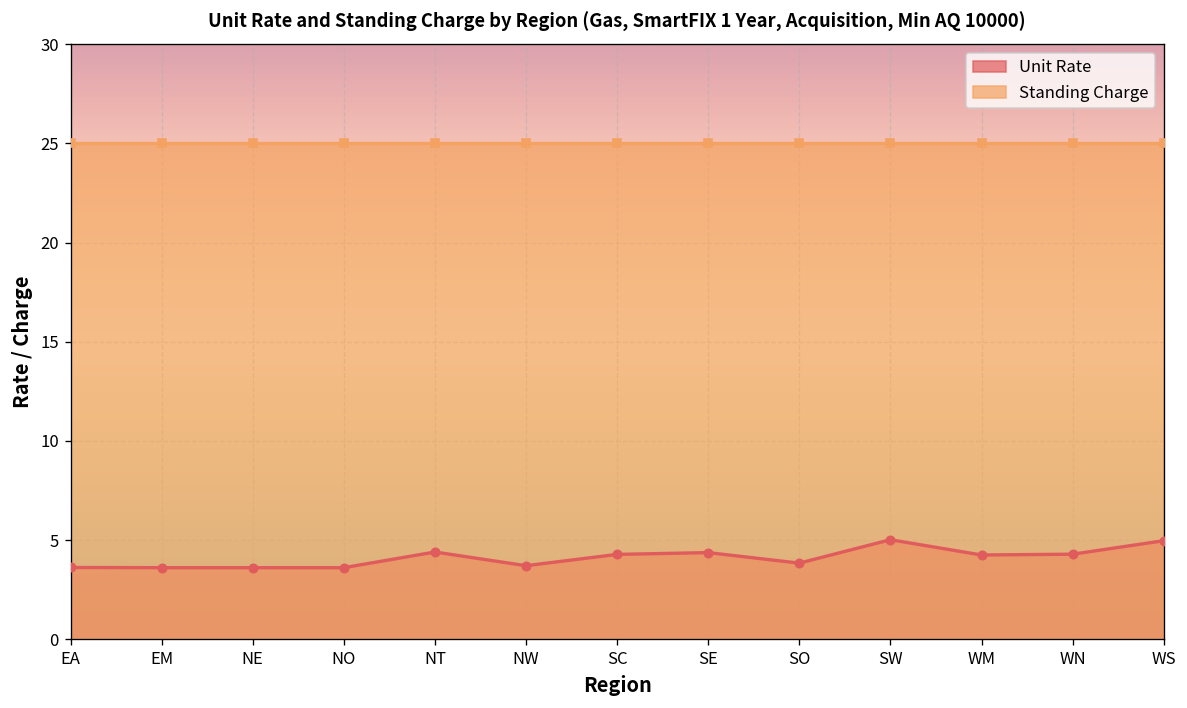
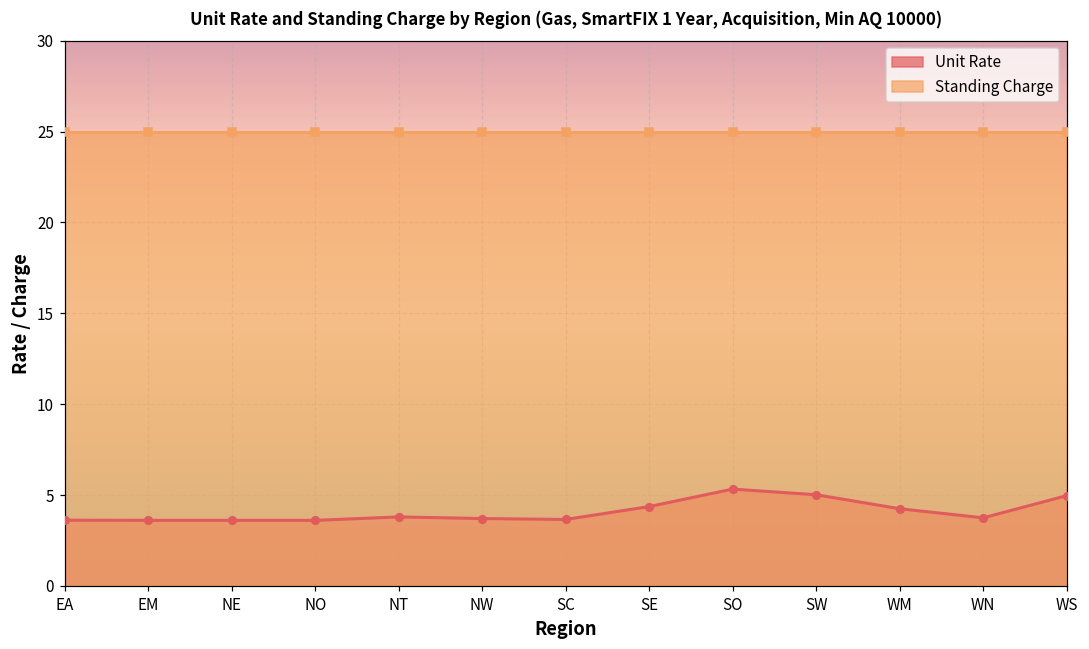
  {
    "Unit Rate": {
      "EA": 3.6,
      "EM": 3.6,
      "NE": 3.6,
      "NO": 3.6,
-     "NT": 4.4,
+     "NT": 3.8,
      "NW": 3.7,
-     "SC": 4.3,
+     "SC": 3.7,
      "SE": 4.4,
-     "SO": 3.8,
+     "SO": 5.3,
      "SW": 5.0,
      "WM": 4.3,
-     "WN": 4.3,
+     "WN": 3.8,
      "WS": 5.0
    },
    "Standing Charge": {
      "EA": 25.0,
      "EM": 25.0,
      "NE": 25.0,
      "NO": 25.0,
      "NT": 25.0,
      "NW": 25.0,
      "SC": 25.0,
      "SE": 25.0,
      "SO": 25.0,
      "SW": 25.0,
      "WM": 25.0,
      "WN": 25.0,
      "WS": 25.0
    }
  }
